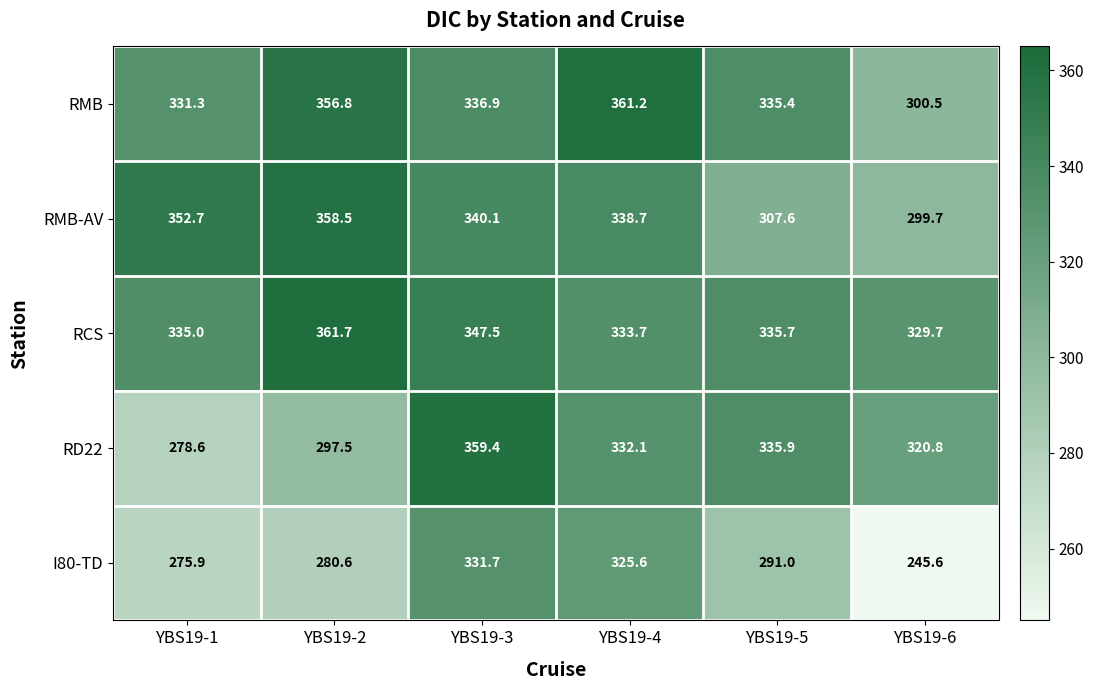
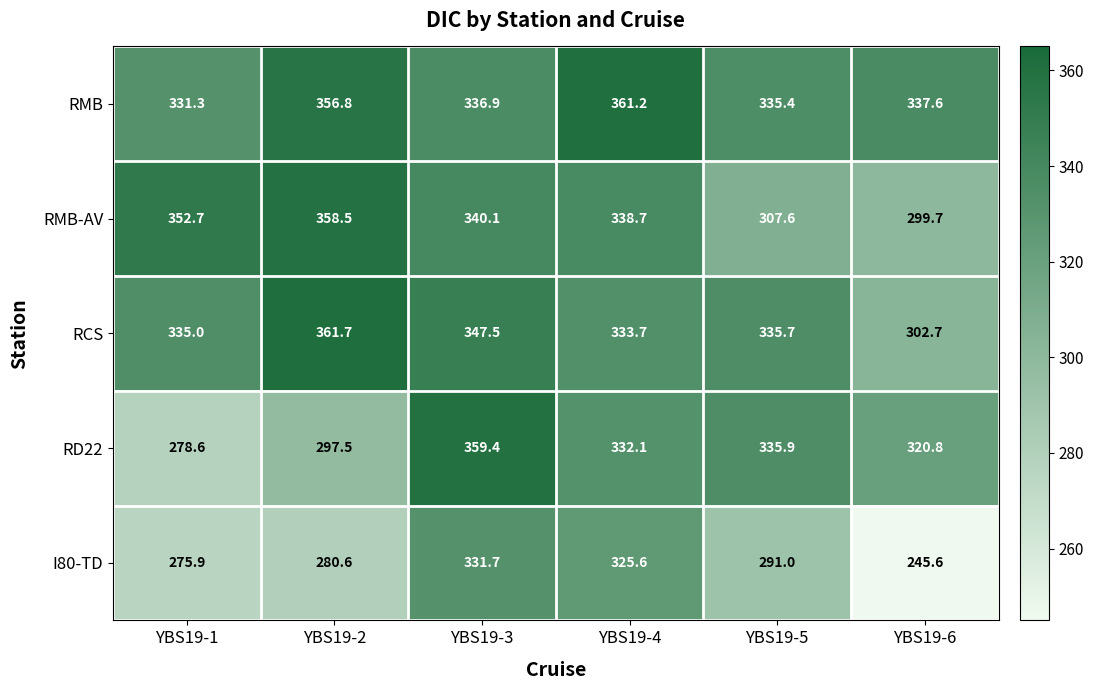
  {
    "RMB": {
      "YBS19-1": 331.3,
      "YBS19-2": 356.8,
      "YBS19-3": 336.9,
      "YBS19-4": 361.2,
      "YBS19-5": 335.4,
-     "YBS19-6": 300.5
+     "YBS19-6": 337.6
    },
    "RMB-AV": {
      "YBS19-1": 352.7,
      "YBS19-2": 358.5,
      "YBS19-3": 340.1,
      "YBS19-4": 338.7,
      "YBS19-5": 307.6,
      "YBS19-6": 299.7
    },
    "RCS": {
      "YBS19-1": 335.0,
      "YBS19-2": 361.7,
      "YBS19-3": 347.5,
      "YBS19-4": 333.7,
      "YBS19-5": 335.7,
-     "YBS19-6": 329.7
+     "YBS19-6": 302.7
    },
    "RD22": {
      "YBS19-1": 278.6,
      "YBS19-2": 297.5,
      "YBS19-3": 359.4,
      "YBS19-4": 332.1,
      "YBS19-5": 335.9,
      "YBS19-6": 320.8
    },
    "I80-TD": {
      "YBS19-1": 275.9,
      "YBS19-2": 280.6,
      "YBS19-3": 331.7,
      "YBS19-4": 325.6,
      "YBS19-5": 291.0,
      "YBS19-6": 245.6
    }
  }
